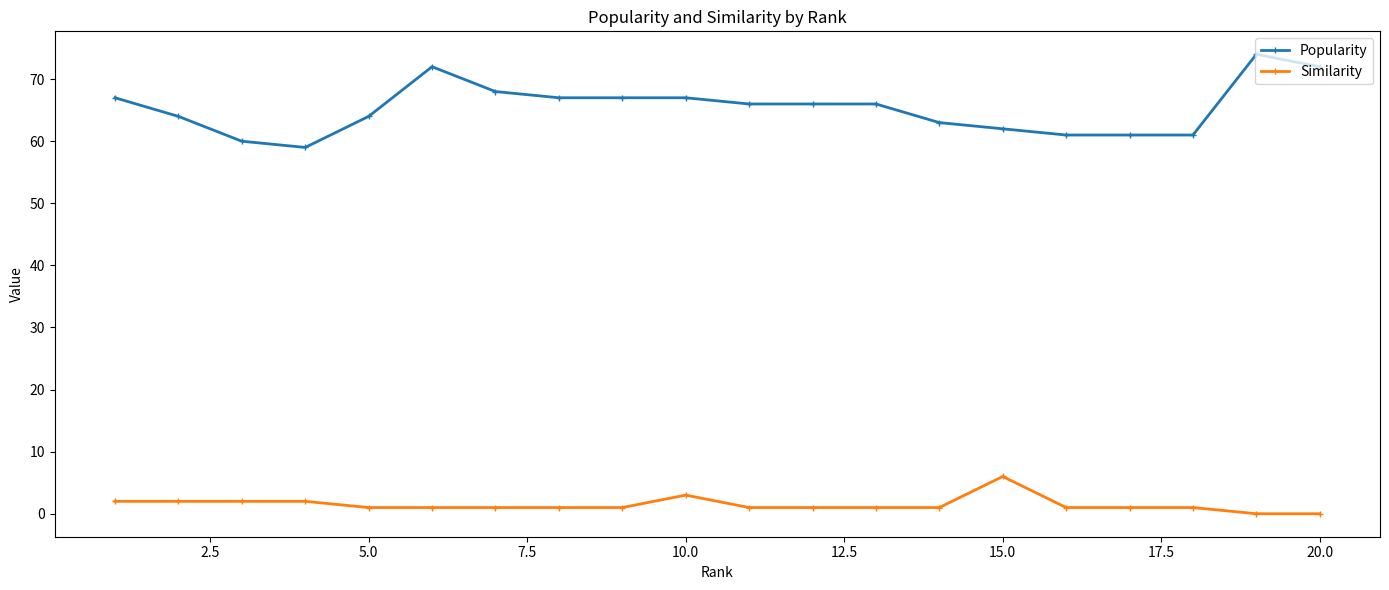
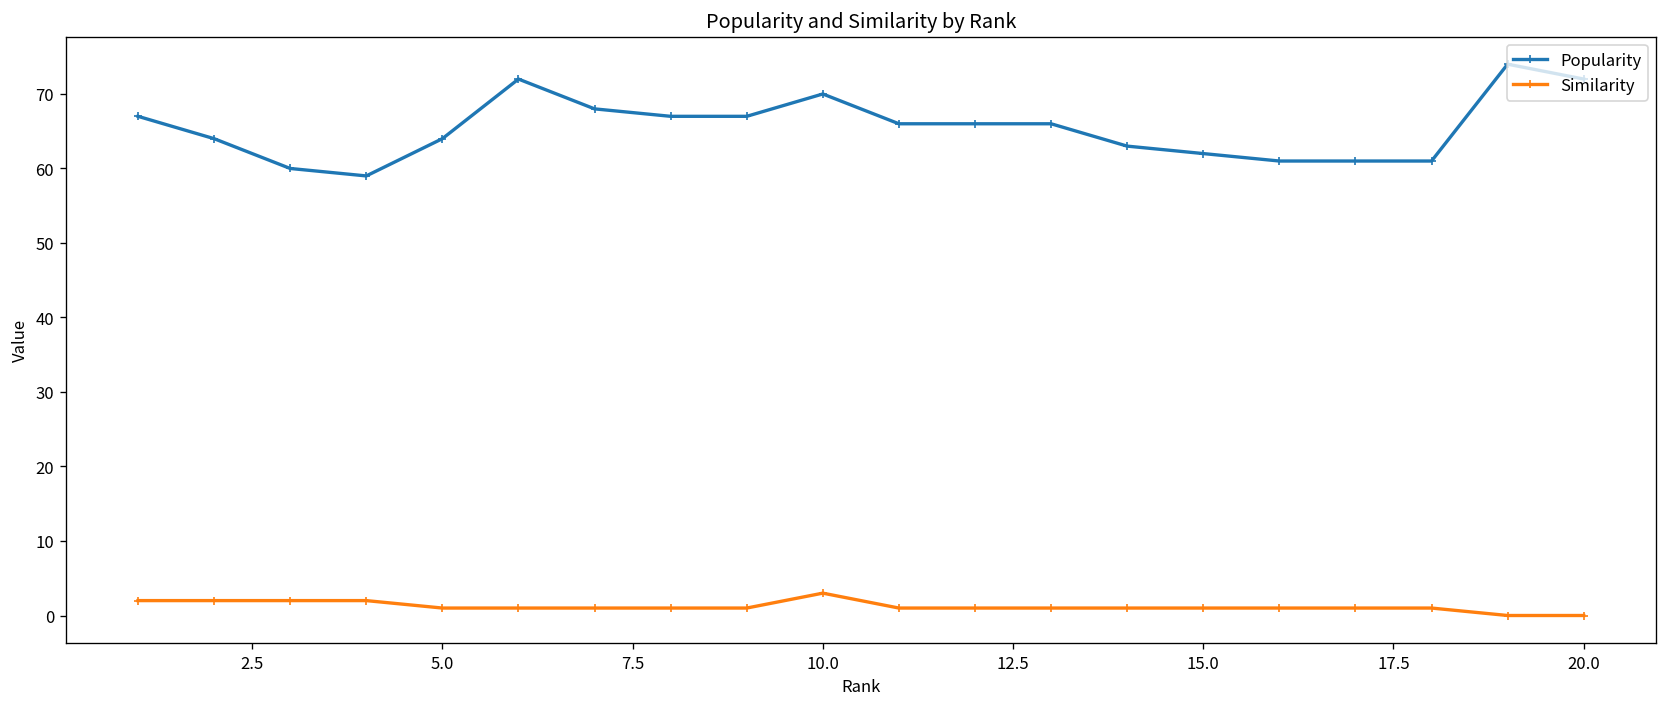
  {
    "Popularity": {
      "5.0": 64,
-     "10.0": 67,
+     "10.0": 70,
      "15.0": 62
    },
    "Similarity": {
      "5.0": 1,
      "10.0": 3,
-     "15.0": 6,
+     "15.0": 1,
      "20.0": 0
    }
  }
